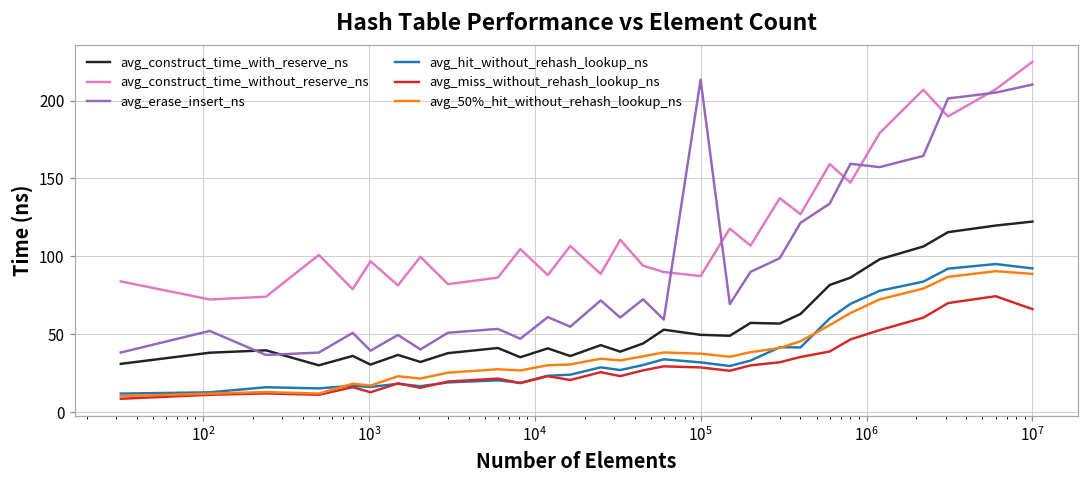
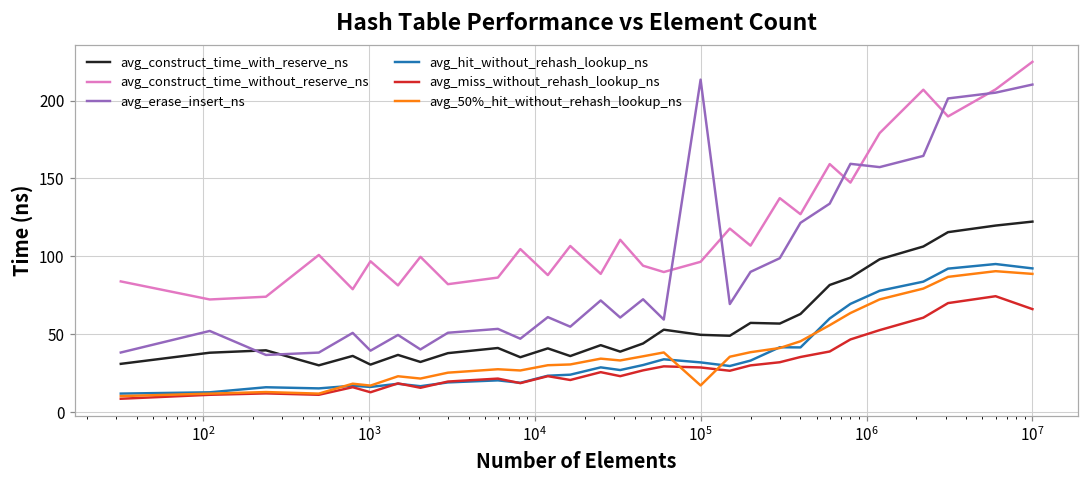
  {
    "avg_construct_time_with_reserve_ns": {
      "10^5": 50,
      "10^7": 122
    },
    "avg_construct_time_without_reserve_ns": {
-     "10^5": 87,
+     "10^5": 97,
      "10^7": 225
    },
    "avg_erase_insert_ns": {
      "10^5": 213,
      "10^7": 210
    },
    "avg_hit_without_rehash_lookup_ns": {
      "10^5": 32,
      "10^7": 92
    },
    "avg_miss_without_rehash_lookup_ns": {
      "10^5": 29,
      "10^7": 66
    },
    "avg_50%_hit_without_rehash_lookup_ns": {
-     "10^5": 38,
+     "10^5": 17,
      "10^7": 89
    }
  }
